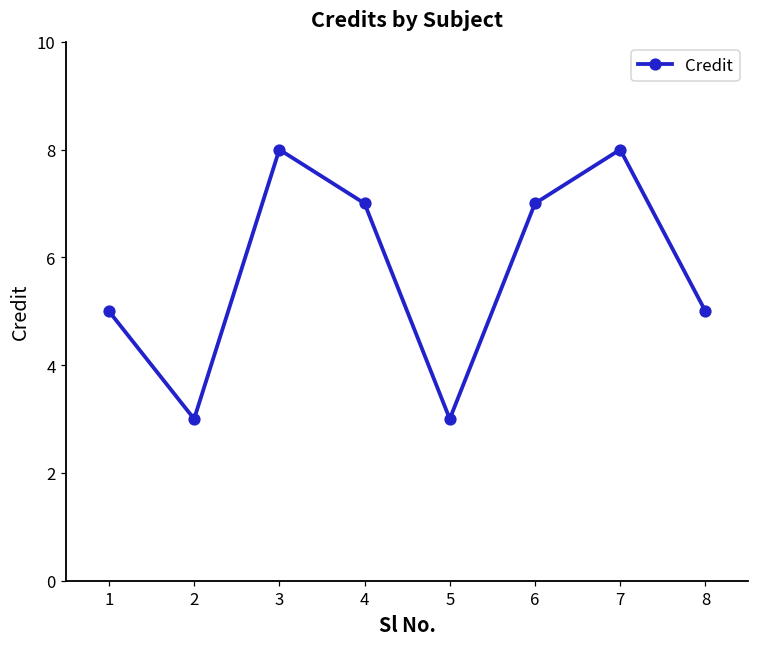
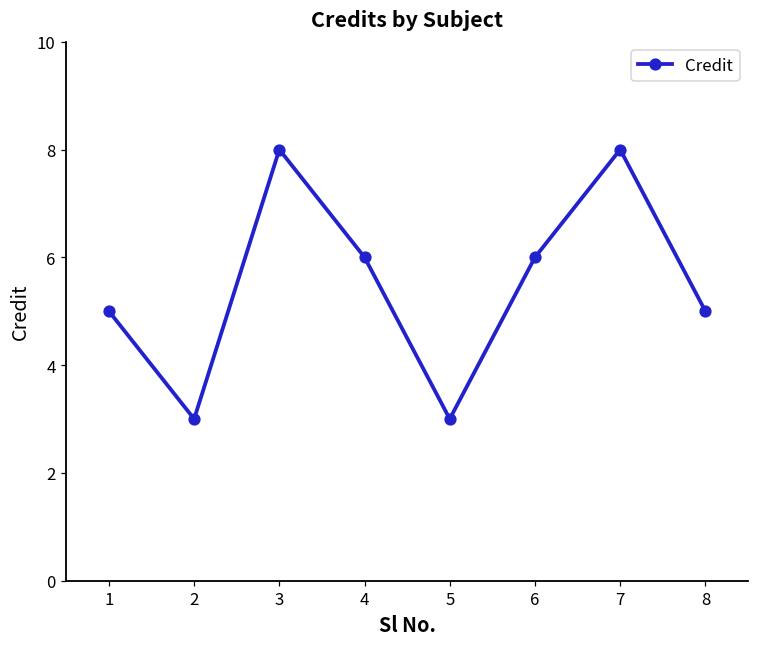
  {
    "1": 5,
    "2": 3,
    "3": 8,
-   "4": 7,
+   "4": 6,
    "5": 3,
-   "6": 7,
+   "6": 6,
    "7": 8,
    "8": 5
  }
